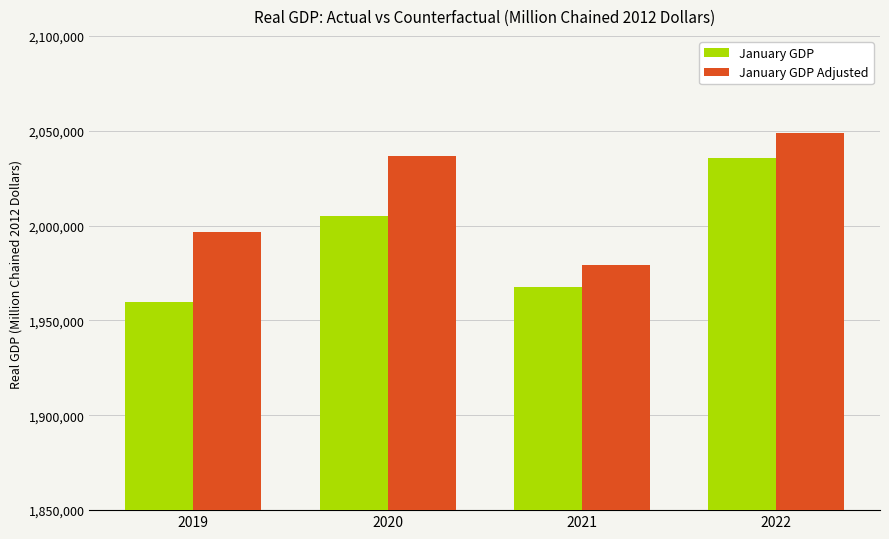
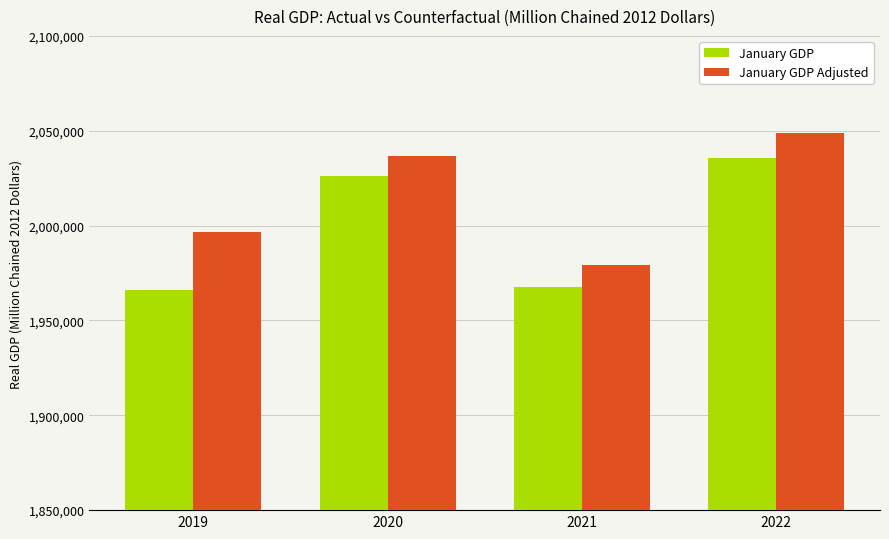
  {
    "January GDP": {
-     "2019": "1,960,000",
-     "2020": "2,005,000",
+     "2019": "1,966,000",
+     "2020": "2,026,000",
      "2021": "1,967,000",
      "2022": "2,036,000"
    },
    "January GDP Adjusted": {
      "2019": "1,997,000",
      "2020": "2,036,000",
      "2021": "1,979,000",
      "2022": "2,049,000"
    }
  }
